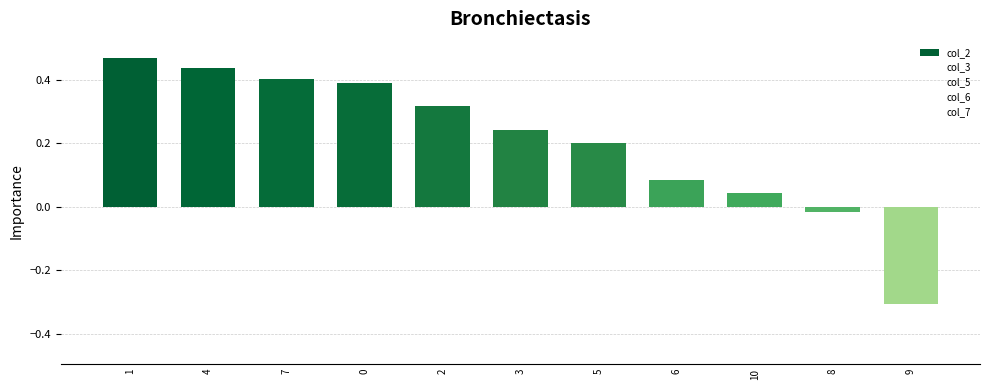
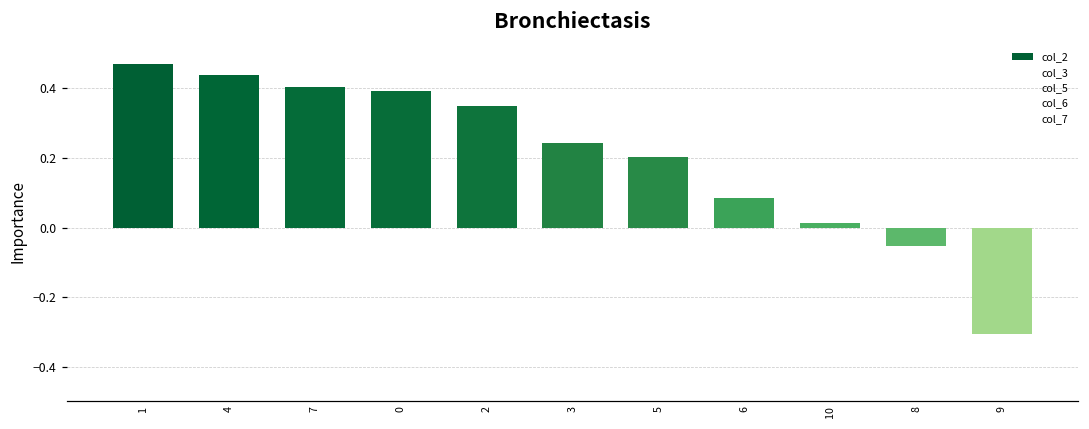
  {
    "col_2": {
      "1": 0.47,
      "4": 0.44,
      "7": 0.40,
      "0": 0.39,
-     "2": 0.32,
+     "2": 0.35,
      "3": 0.24,
      "5": 0.20,
      "6": 0.08,
-     "10": 0.04,
-     "8": -0.02,
+     "10": 0.01,
+     "8": -0.05,
      "9": -0.31
    }
  }
